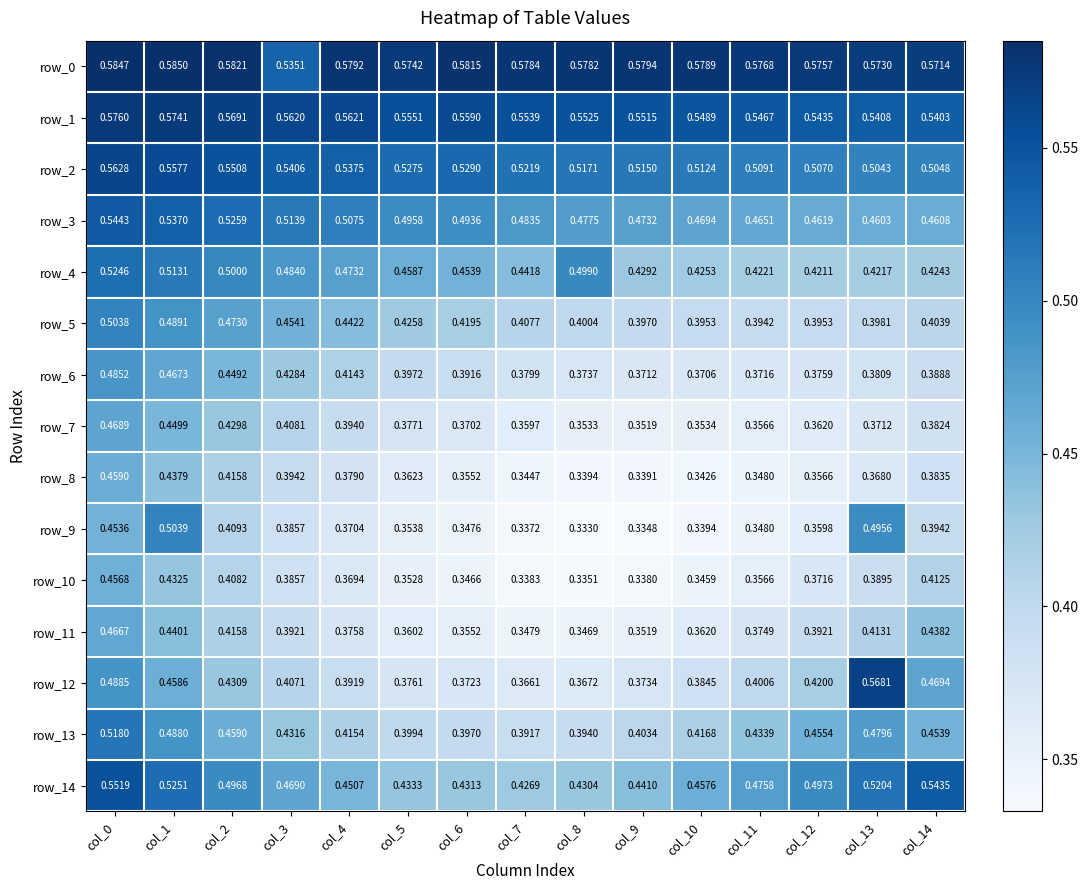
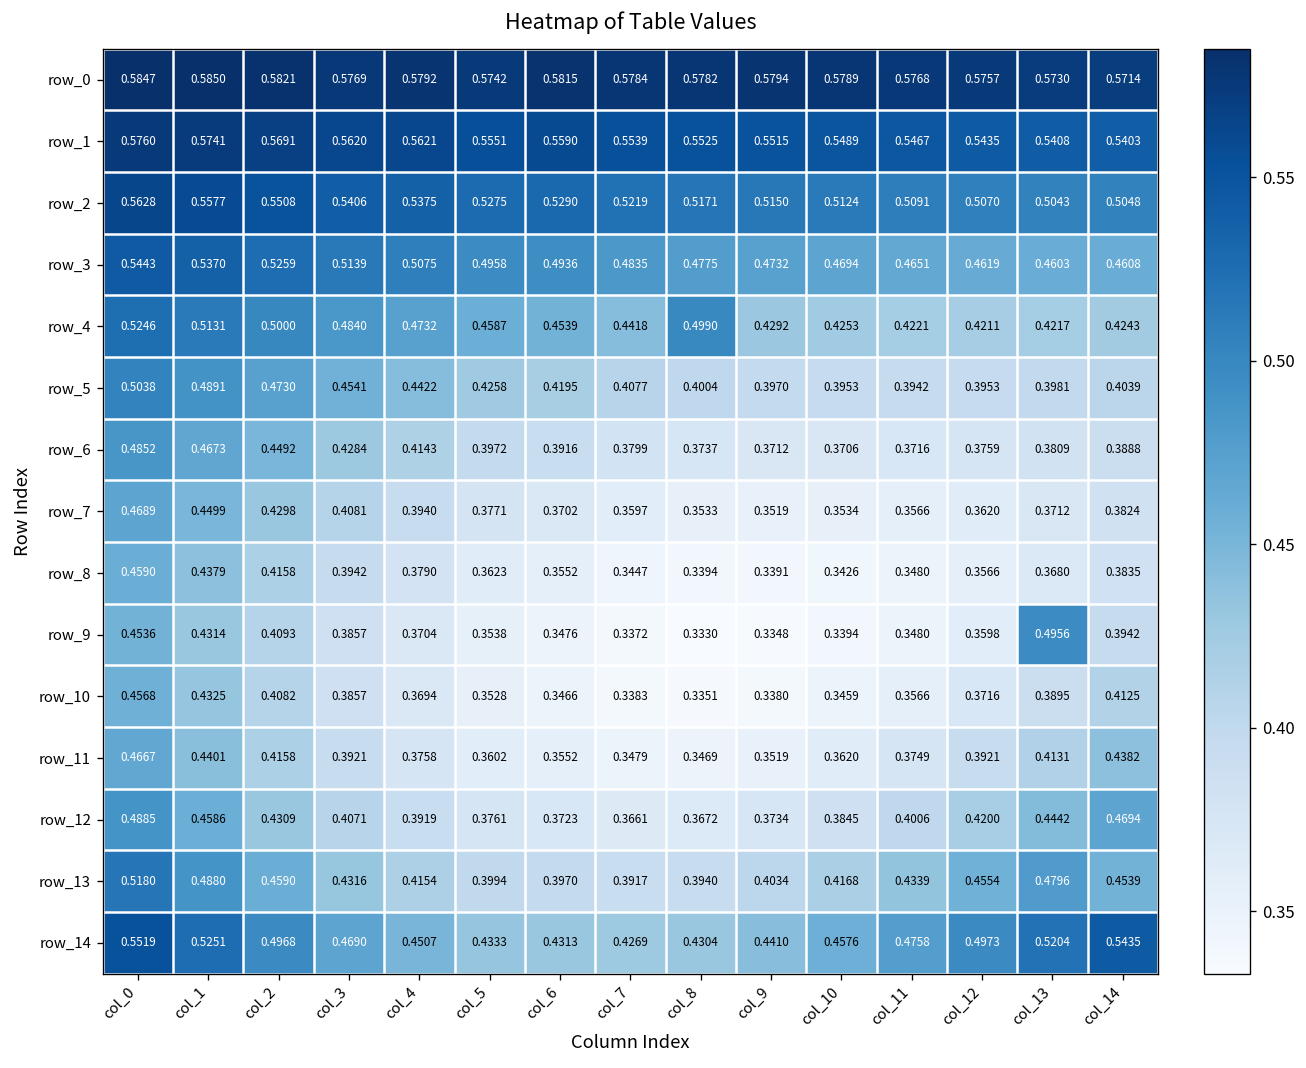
  {
    "row_0": {
      "col_0": 0.5847,
      "col_1": 0.5850,
      "col_2": 0.5821,
-     "col_3": 0.5351,
+     "col_3": 0.5769,
      "col_4": 0.5792,
      "col_5": 0.5742,
      "col_6": 0.5815,
      "col_7": 0.5784,
      "col_8": 0.5782,
      "col_9": 0.5794,
      "col_10": 0.5789,
      "col_11": 0.5768,
      "col_12": 0.5757,
      "col_13": 0.5730,
      "col_14": 0.5714
    },
    "row_9": {
      "col_0": 0.4536,
-     "col_1": 0.5039,
+     "col_1": 0.4314,
      "col_2": 0.4093,
      "col_3": 0.3857,
      "col_4": 0.3704,
      "col_5": 0.3538,
      "col_6": 0.3476,
      "col_7": 0.3372,
      "col_8": 0.3330,
      "col_9": 0.3348,
      "col_10": 0.3394,
      "col_11": 0.3480,
      "col_12": 0.3598,
      "col_13": 0.4956,
      "col_14": 0.3942
    },
    "row_12": {
      "col_0": 0.4885,
      "col_1": 0.4586,
      "col_2": 0.4309,
      "col_3": 0.4071,
      "col_4": 0.3919,
      "col_5": 0.3761,
      "col_6": 0.3723,
      "col_7": 0.3661,
      "col_8": 0.3672,
      "col_9": 0.3734,
      "col_10": 0.3845,
      "col_11": 0.4006,
      "col_12": 0.4200,
-     "col_13": 0.5681,
+     "col_13": 0.4442,
      "col_14": 0.4694
    }
  }
